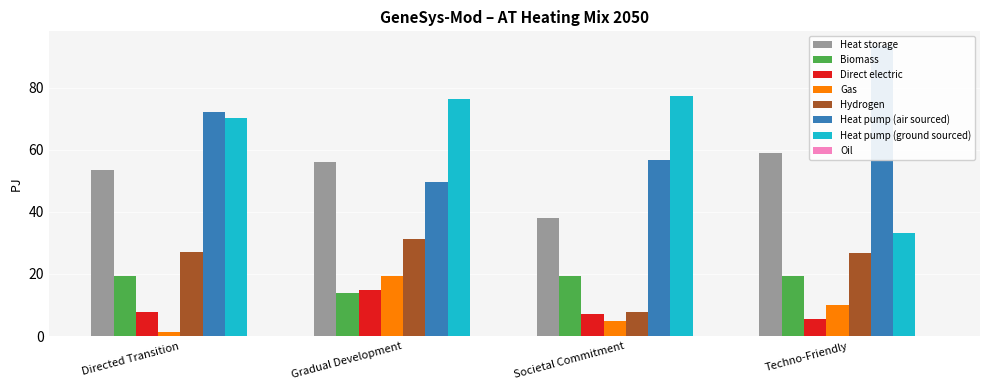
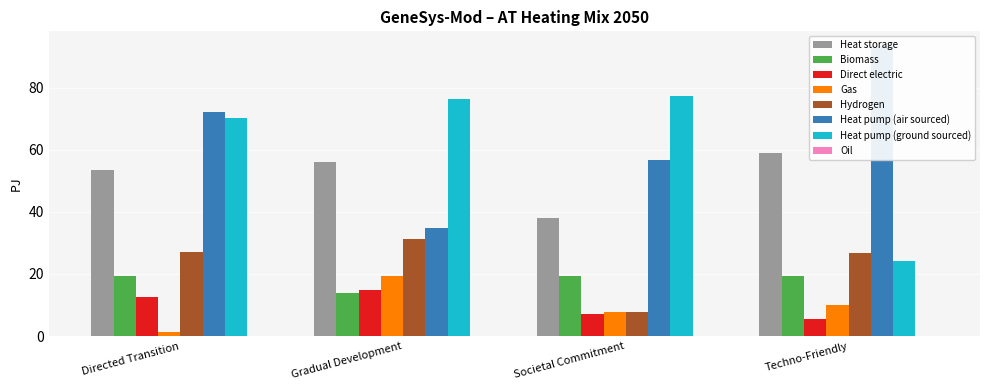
  {
    "Heat storage": {
      "Directed Transition": 53,
      "Gradual Development": 56,
      "Societal Commitment": 38,
      "Techno-Friendly": 59
    },
    "Biomass": {
      "Directed Transition": 19,
      "Gradual Development": 14,
      "Societal Commitment": 19,
      "Techno-Friendly": 19
    },
    "Direct electric": {
-     "Directed Transition": 8,
+     "Directed Transition": 13,
      "Gradual Development": 15,
      "Societal Commitment": 7,
      "Techno-Friendly": 6
    },
    "Gas": {
      "Directed Transition": 1,
      "Gradual Development": 19,
-     "Societal Commitment": 5,
+     "Societal Commitment": 8,
      "Techno-Friendly": 10
    },
    "Hydrogen": {
      "Directed Transition": 27,
      "Gradual Development": 31,
      "Societal Commitment": 8,
      "Techno-Friendly": 27
    },
    "Heat pump (air sourced)": {
      "Directed Transition": 72,
-     "Gradual Development": 50,
+     "Gradual Development": 35,
      "Societal Commitment": 57
    },
    "Heat pump (ground sourced)": {
      "Directed Transition": 70,
      "Gradual Development": 76,
      "Societal Commitment": 77,
-     "Techno-Friendly": 33
+     "Techno-Friendly": 24
    },
    "Oil": {
      "Directed Transition": 0,
      "Gradual Development": 0,
      "Societal Commitment": 0,
      "Techno-Friendly": 0
    }
  }
